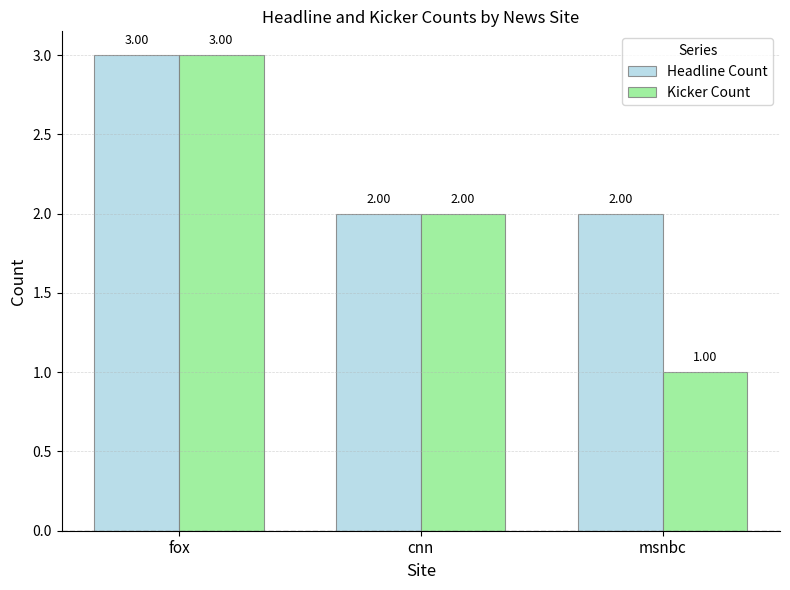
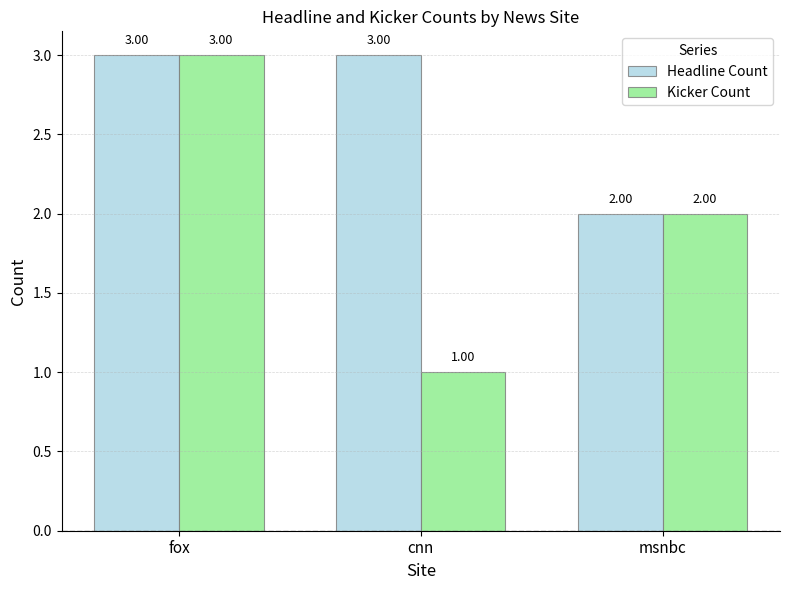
  {
    "Headline Count": {
      "fox": 3.00,
-     "cnn": 2.00,
+     "cnn": 3.00,
      "msnbc": 2.00
    },
    "Kicker Count": {
      "fox": 3.00,
-     "cnn": 2.00,
-     "msnbc": 1.00
+     "cnn": 1.00,
+     "msnbc": 2.00
    }
  }
